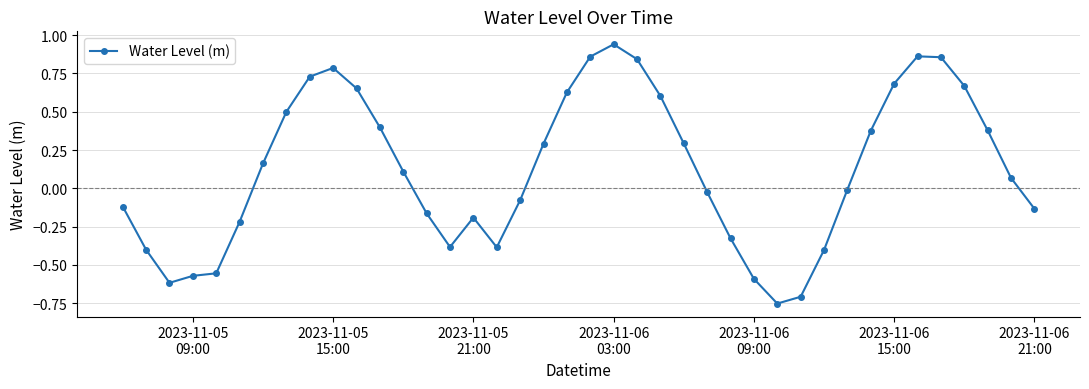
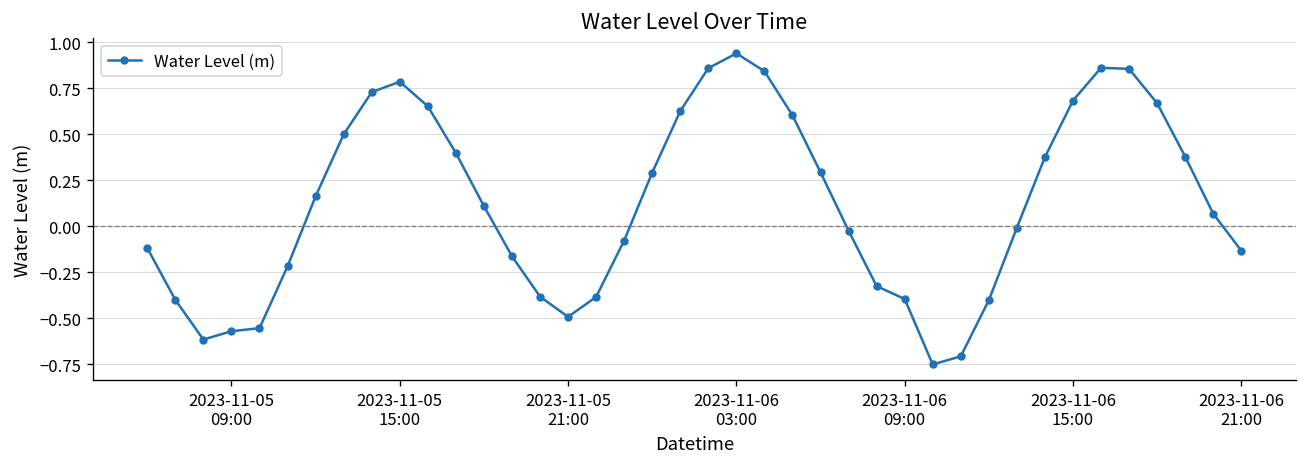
  {
    "2023-11-05 09:00": -0.57,
    "2023-11-05 15:00": 0.79,
-   "2023-11-05 21:00": -0.19,
+   "2023-11-05 21:00": -0.49,
    "2023-11-06 03:00": 0.94,
-   "2023-11-06 09:00": -0.59,
+   "2023-11-06 09:00": -0.40,
    "2023-11-06 15:00": 0.68,
    "2023-11-06 21:00": -0.13
  }
